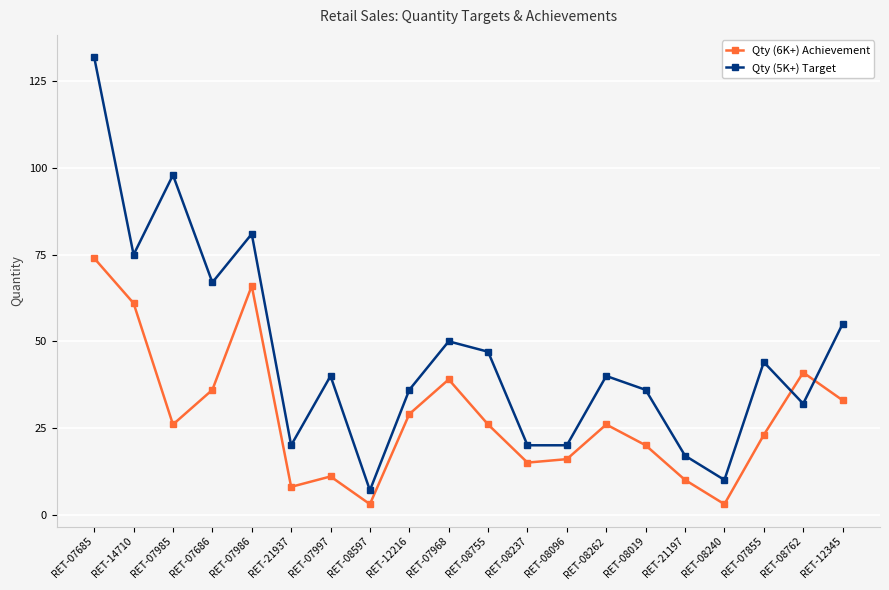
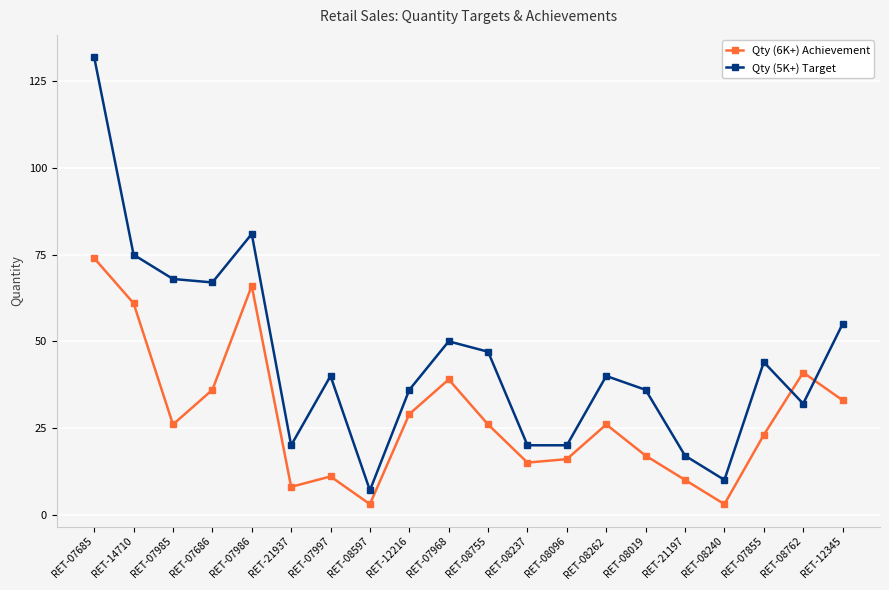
  {
    "Qty (6K+) Achievement": {
      "RET-07685": 74,
      "RET-14710": 61,
      "RET-07985": 26,
      "RET-07686": 36,
      "RET-07986": 66,
      "RET-21937": 8,
      "RET-07997": 11,
      "RET-08597": 3,
      "RET-12216": 29,
      "RET-07968": 39,
      "RET-08755": 26,
      "RET-08237": 15,
      "RET-08096": 16,
      "RET-08262": 26,
-     "RET-08019": 20,
+     "RET-08019": 17,
      "RET-21197": 10,
      "RET-08240": 3,
      "RET-07855": 23,
      "RET-08762": 41,
      "RET-12345": 33
    },
    "Qty (5K+) Target": {
      "RET-07685": 132,
      "RET-14710": 75,
-     "RET-07985": 98,
+     "RET-07985": 68,
      "RET-07686": 67,
      "RET-07986": 81,
      "RET-21937": 20,
      "RET-07997": 40,
      "RET-08597": 7,
      "RET-12216": 36,
      "RET-07968": 50,
      "RET-08755": 47,
      "RET-08237": 20,
      "RET-08096": 20,
      "RET-08262": 40,
      "RET-08019": 36,
      "RET-21197": 17,
      "RET-08240": 10,
      "RET-07855": 44,
      "RET-08762": 32,
      "RET-12345": 55
    }
  }
